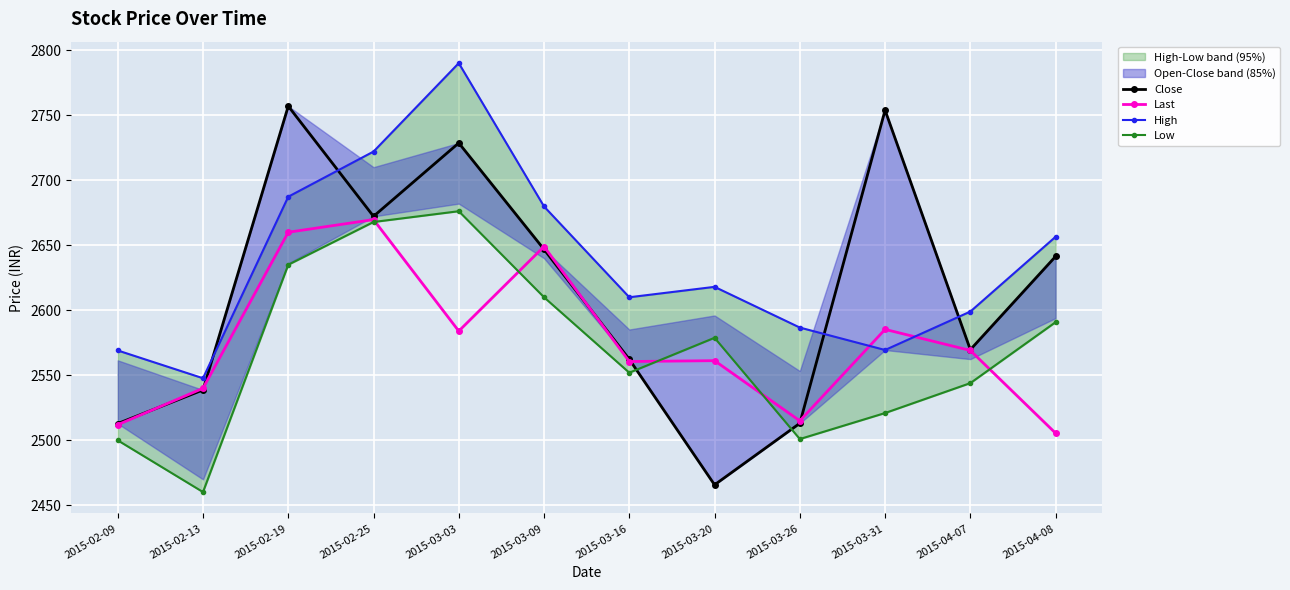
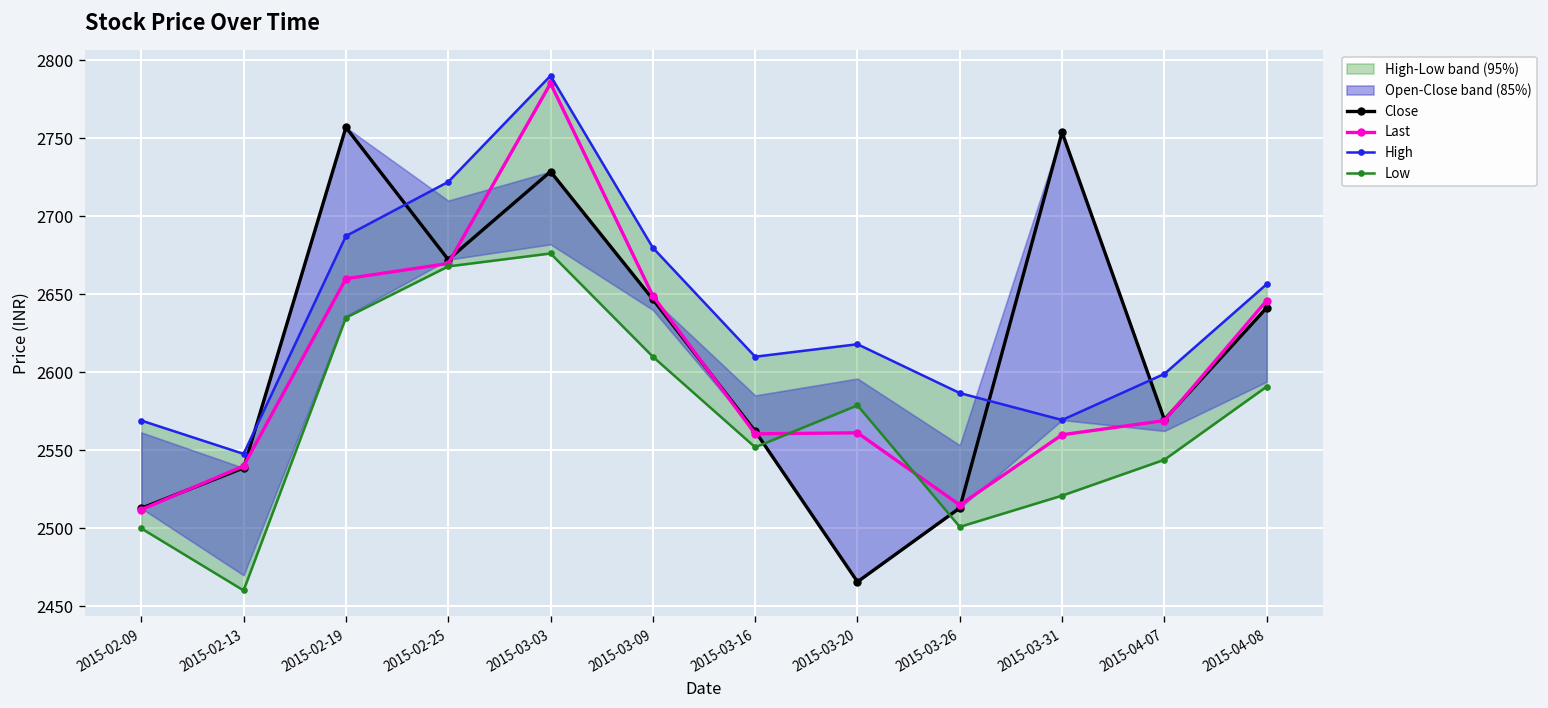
  {
    "Close": {
      "2015-02-25": 2672,
      "2015-03-20": 2466
    },
    "Last": {
      "2015-02-19": 2660,
-     "2015-03-03": 2584,
+     "2015-03-03": 2785,
      "2015-03-09": 2649,
      "2015-03-20": 2561,
-     "2015-03-31": 2585,
-     "2015-04-08": 2506
+     "2015-03-31": 2560,
+     "2015-04-08": 2646
    }
  }
